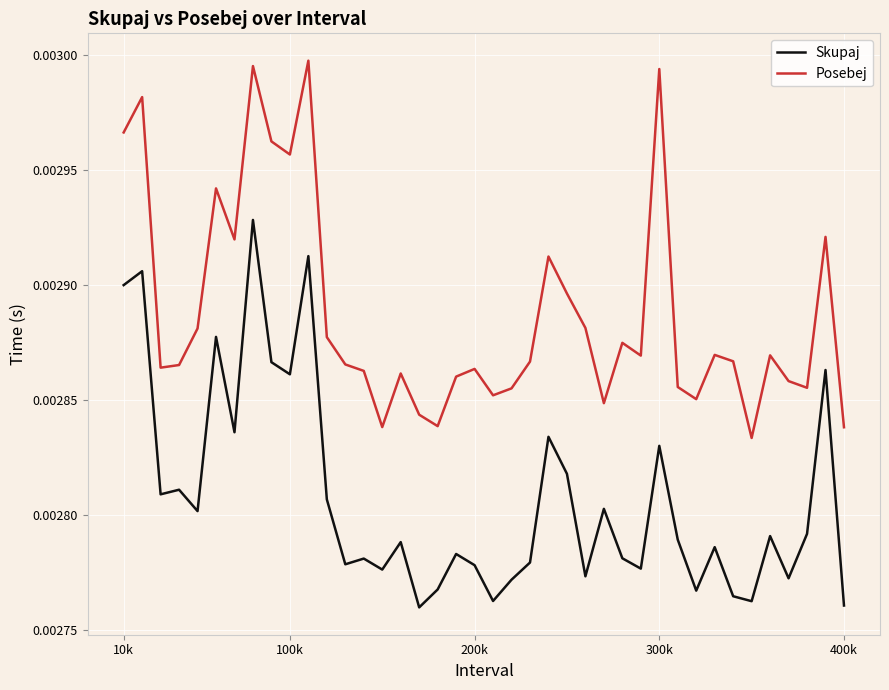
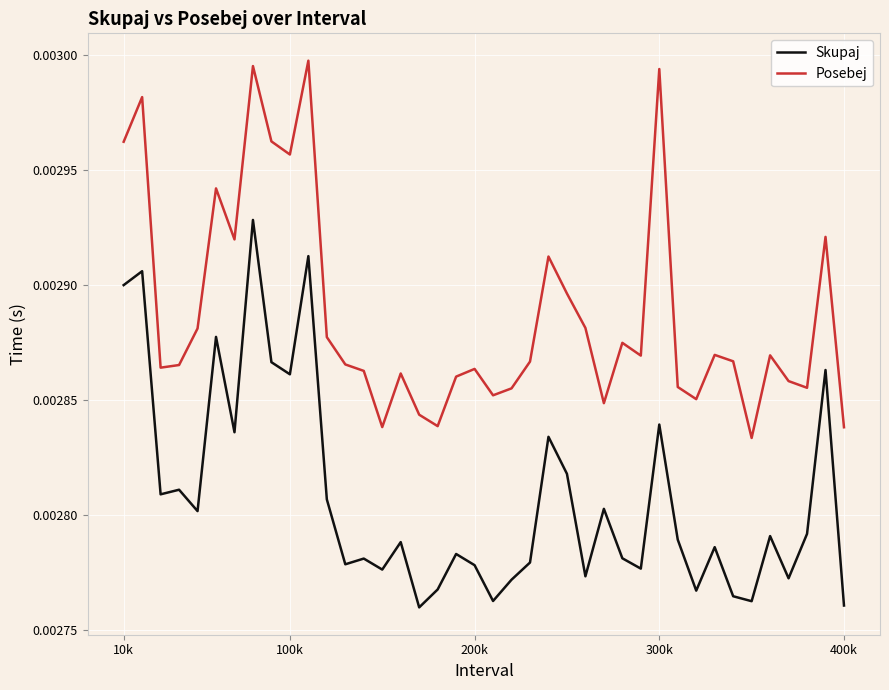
  {
    "Skupaj": {
      "10k": 0.002900,
      "100k": 0.002861,
      "200k": 0.002778,
-     "300k": 0.002830,
+     "300k": 0.002839,
      "400k": 0.002761
    },
    "Posebej": {
-     "10k": 0.002966,
+     "10k": 0.002962,
      "100k": 0.002957,
      "200k": 0.002864,
      "300k": 0.002994,
      "400k": 0.002838
    }
  }
